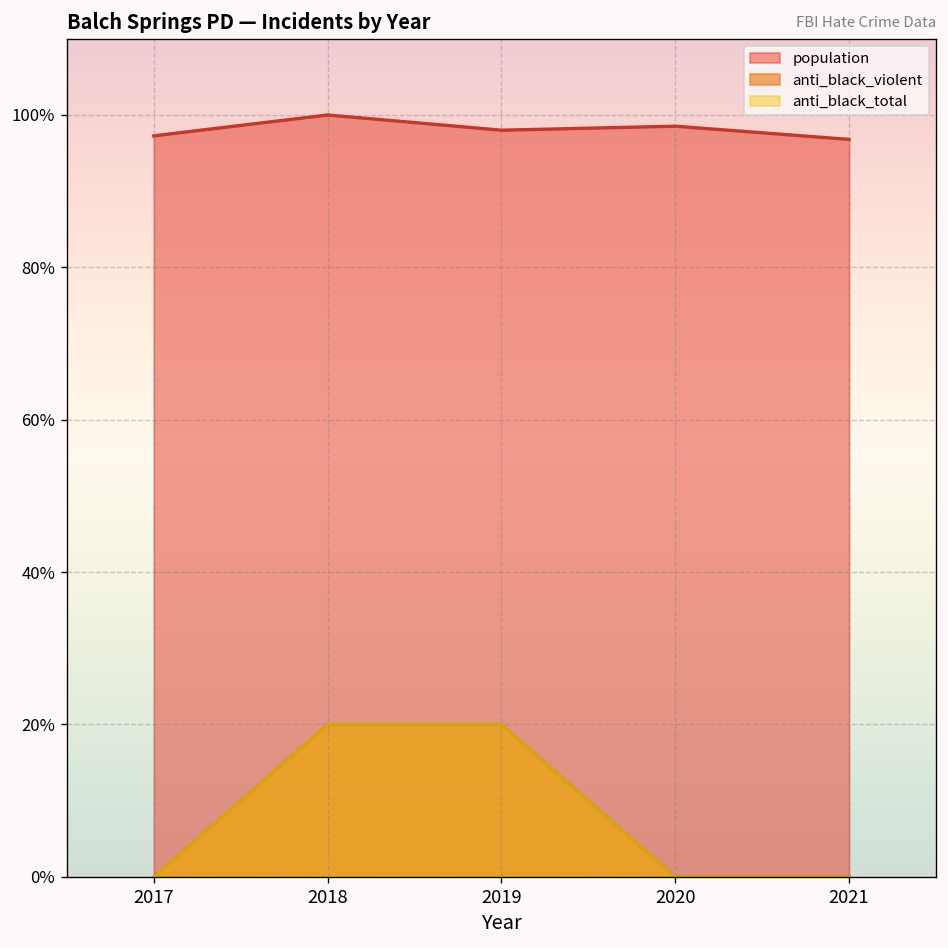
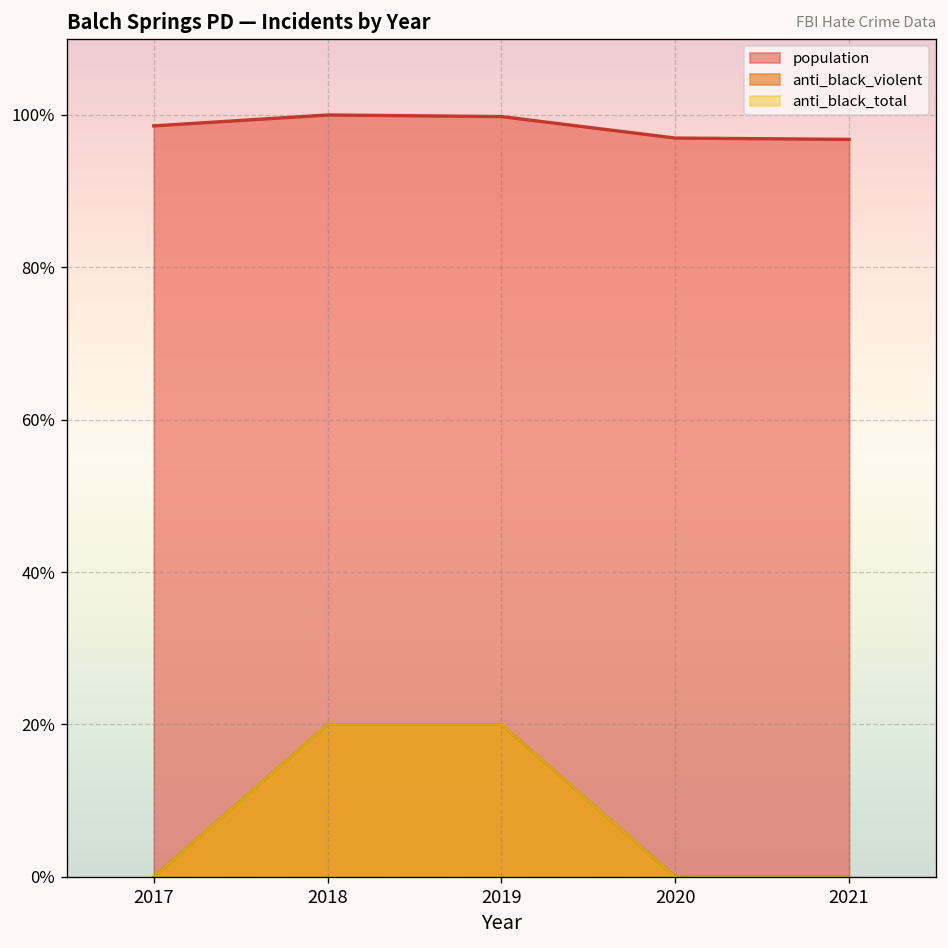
  {
    "population": {
-     "2017": "97%",
+     "2017": "99%",
      "2018": "100%",
-     "2019": "98%",
-     "2020": "99%",
+     "2019": "100%",
+     "2020": "97%",
      "2021": "97%"
    },
    "anti_black_total": {
      "2017": "0%",
      "2018": "20%",
      "2019": "20%",
      "2020": "0%",
      "2021": "0%"
    }
  }
